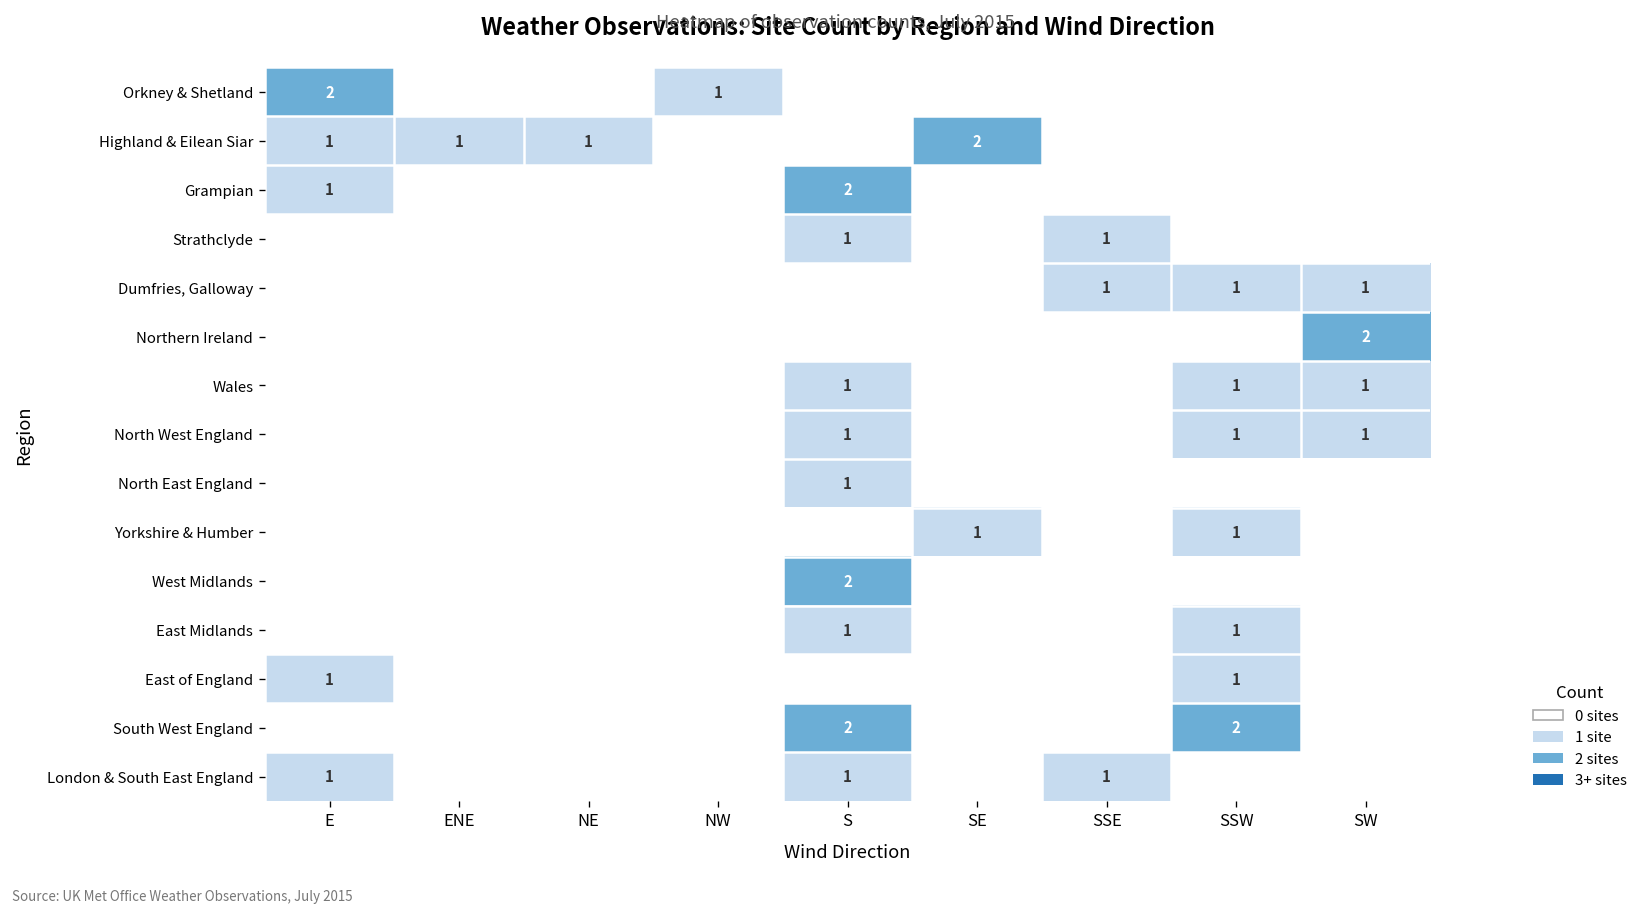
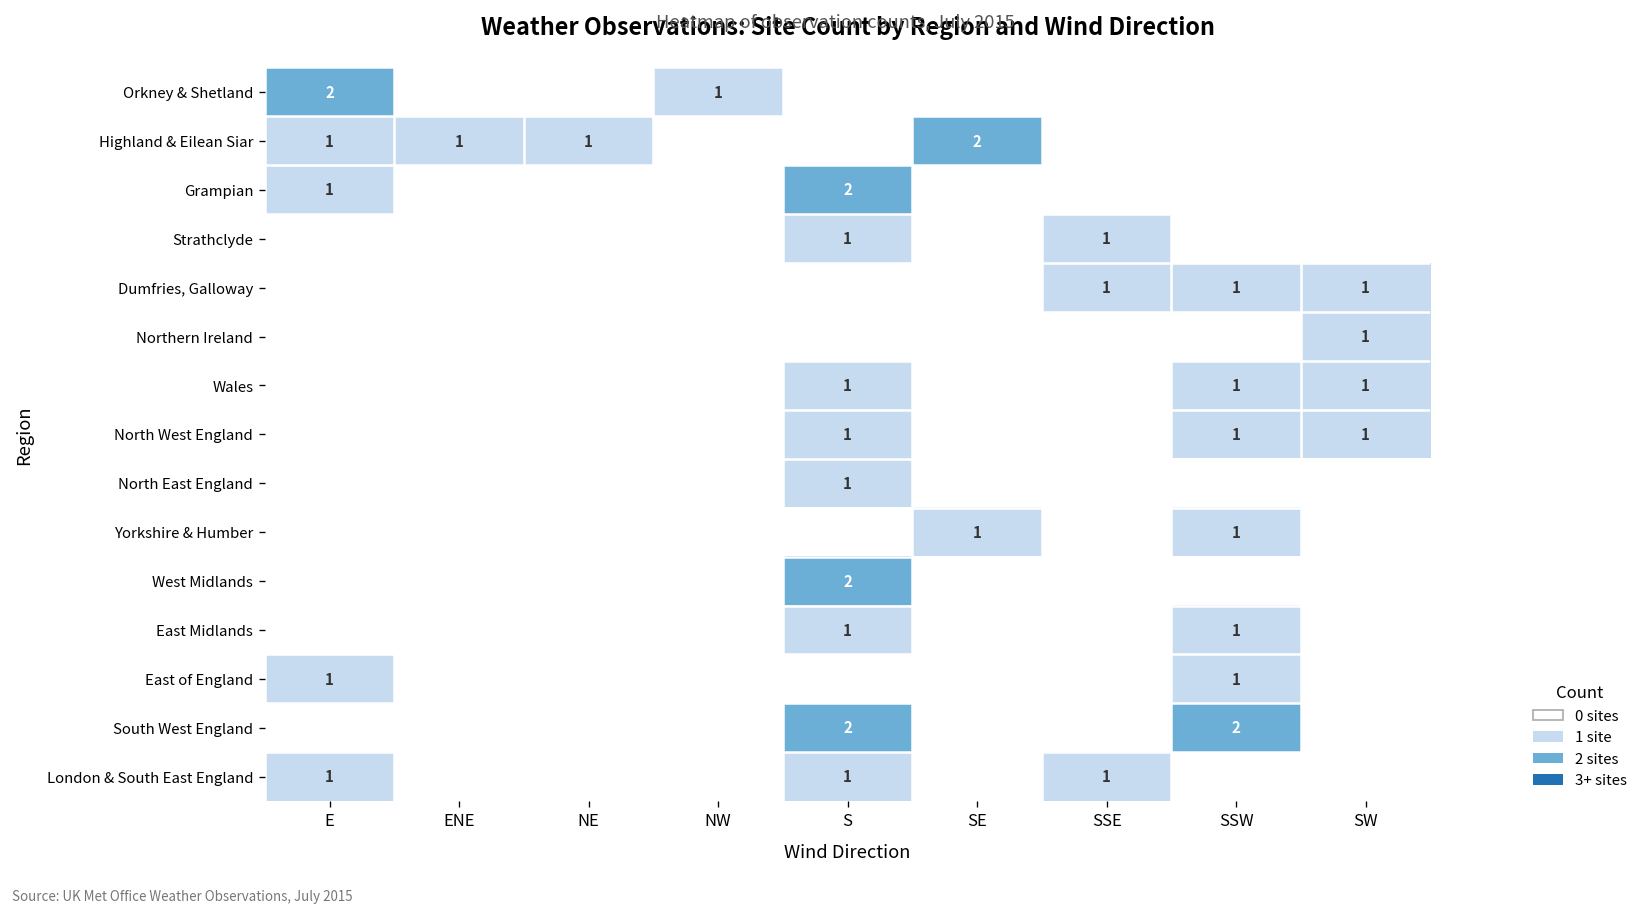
  {
    "Orkney & Shetland": {
      "E": 2,
      "NW": 1
    },
    "Highland & Eilean Siar": {
      "E": 1,
      "ENE": 1,
      "NE": 1,
      "SE": 2
    },
    "Grampian": {
      "E": 1,
      "S": 2
    },
    "Strathclyde": {
      "S": 1,
      "SSE": 1
    },
    "Dumfries, Galloway": {
      "SSE": 1,
      "SSW": 1,
      "SW": 1
    },
    "Northern Ireland": {
-     "SW": 2
+     "SW": 1
    },
    "Wales": {
      "S": 1,
      "SSW": 1,
      "SW": 1
    },
    "North West England": {
      "S": 1,
      "SSW": 1,
      "SW": 1
    },
    "North East England": {
      "S": 1
    },
    "Yorkshire & Humber": {
      "SE": 1,
      "SSW": 1
    },
    "West Midlands": {
      "S": 2
    },
    "East Midlands": {
      "S": 1,
      "SSW": 1
    },
    "East of England": {
      "E": 1,
      "SSW": 1
    },
    "South West England": {
      "S": 2,
      "SSW": 2
    },
    "London & South East England": {
      "E": 1,
      "S": 1,
      "SSE": 1
    }
  }
